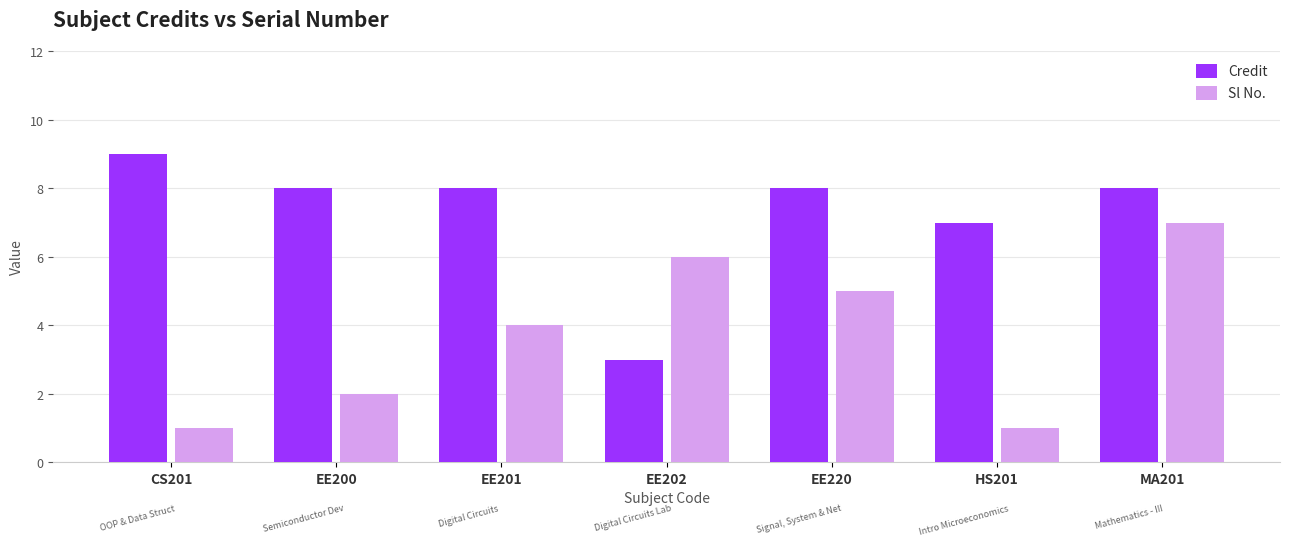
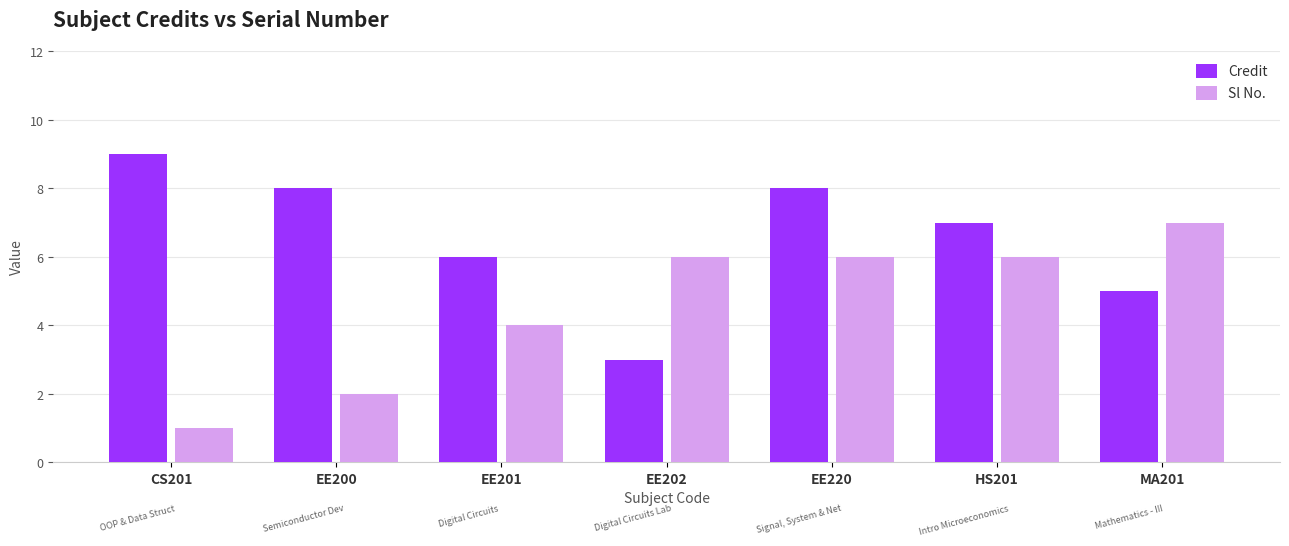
  {
    "Credit": {
      "CS201": 9,
      "EE200": 8,
-     "EE201": 8,
+     "EE201": 6,
      "EE202": 3,
      "EE220": 8,
      "HS201": 7,
-     "MA201": 8
+     "MA201": 5
    },
    "Sl No.": {
      "CS201": 1,
      "EE200": 2,
      "EE201": 4,
      "EE202": 6,
-     "EE220": 5,
-     "HS201": 1,
+     "EE220": 6,
+     "HS201": 6,
      "MA201": 7
    }
  }
